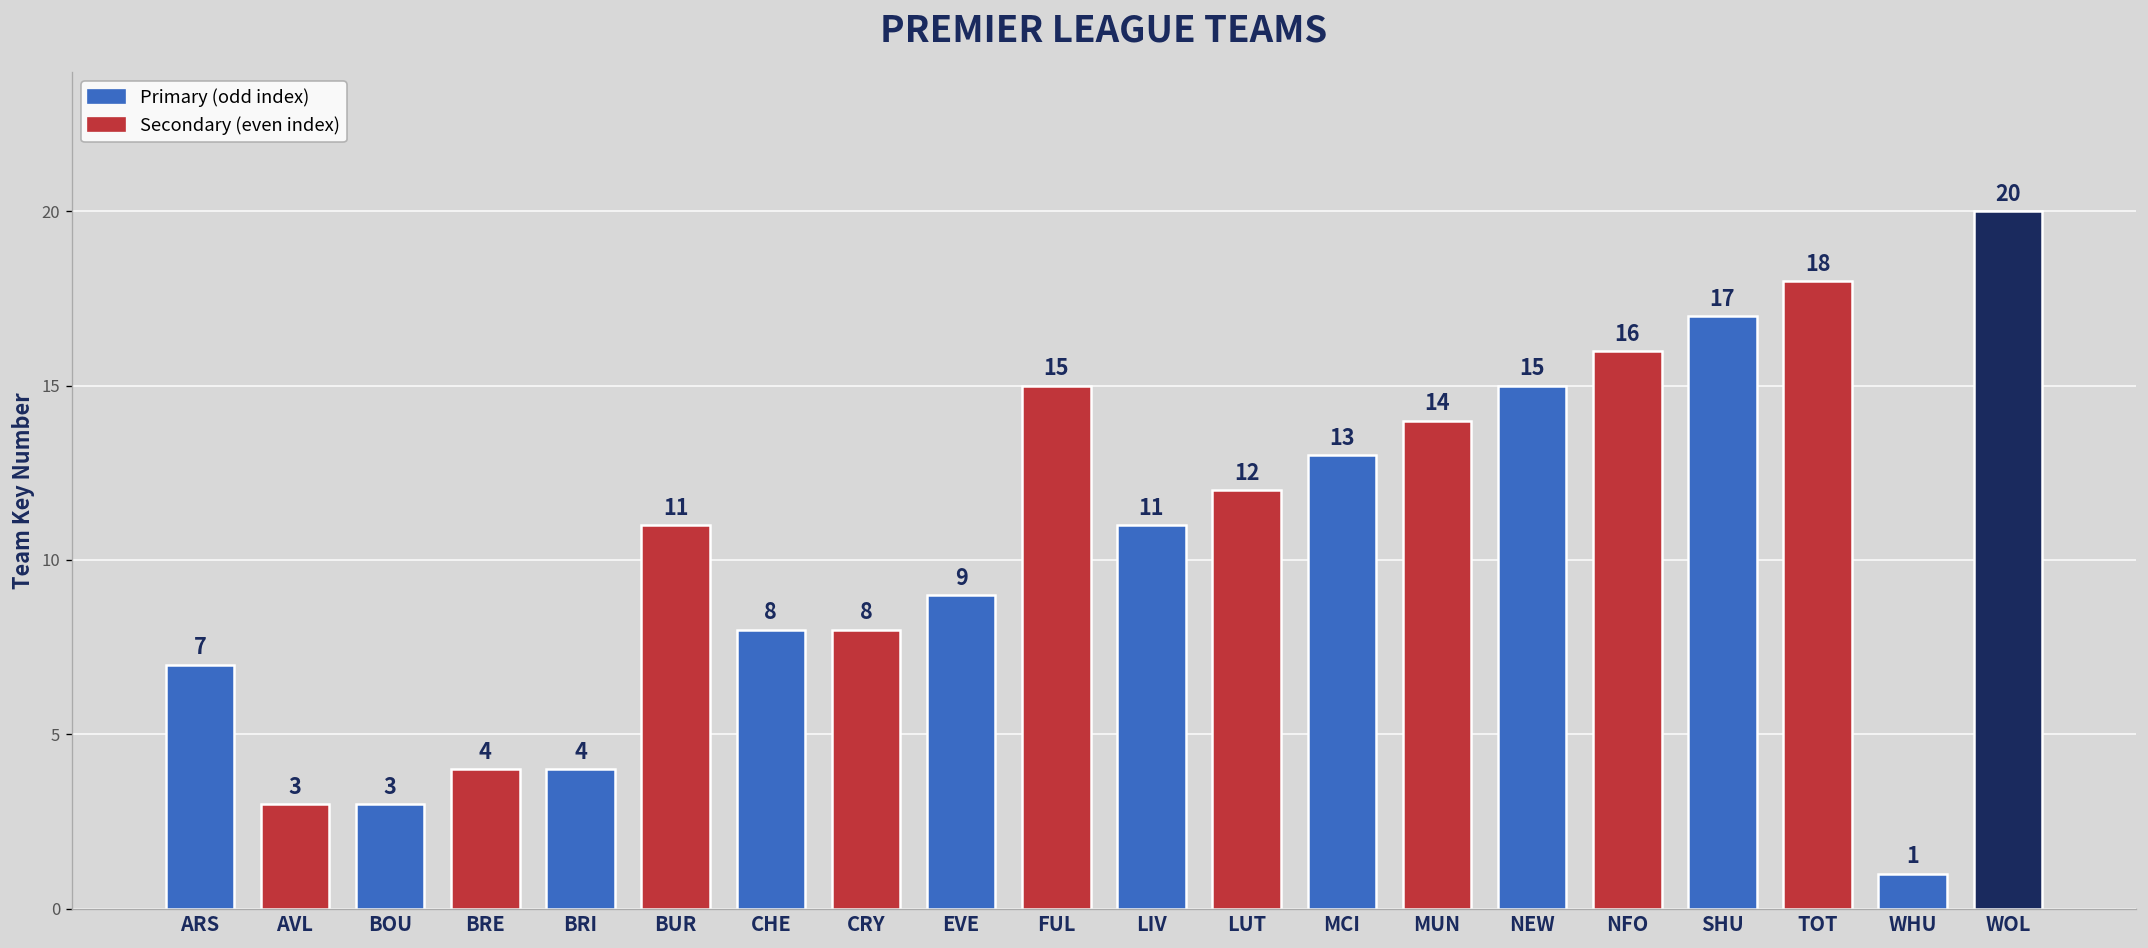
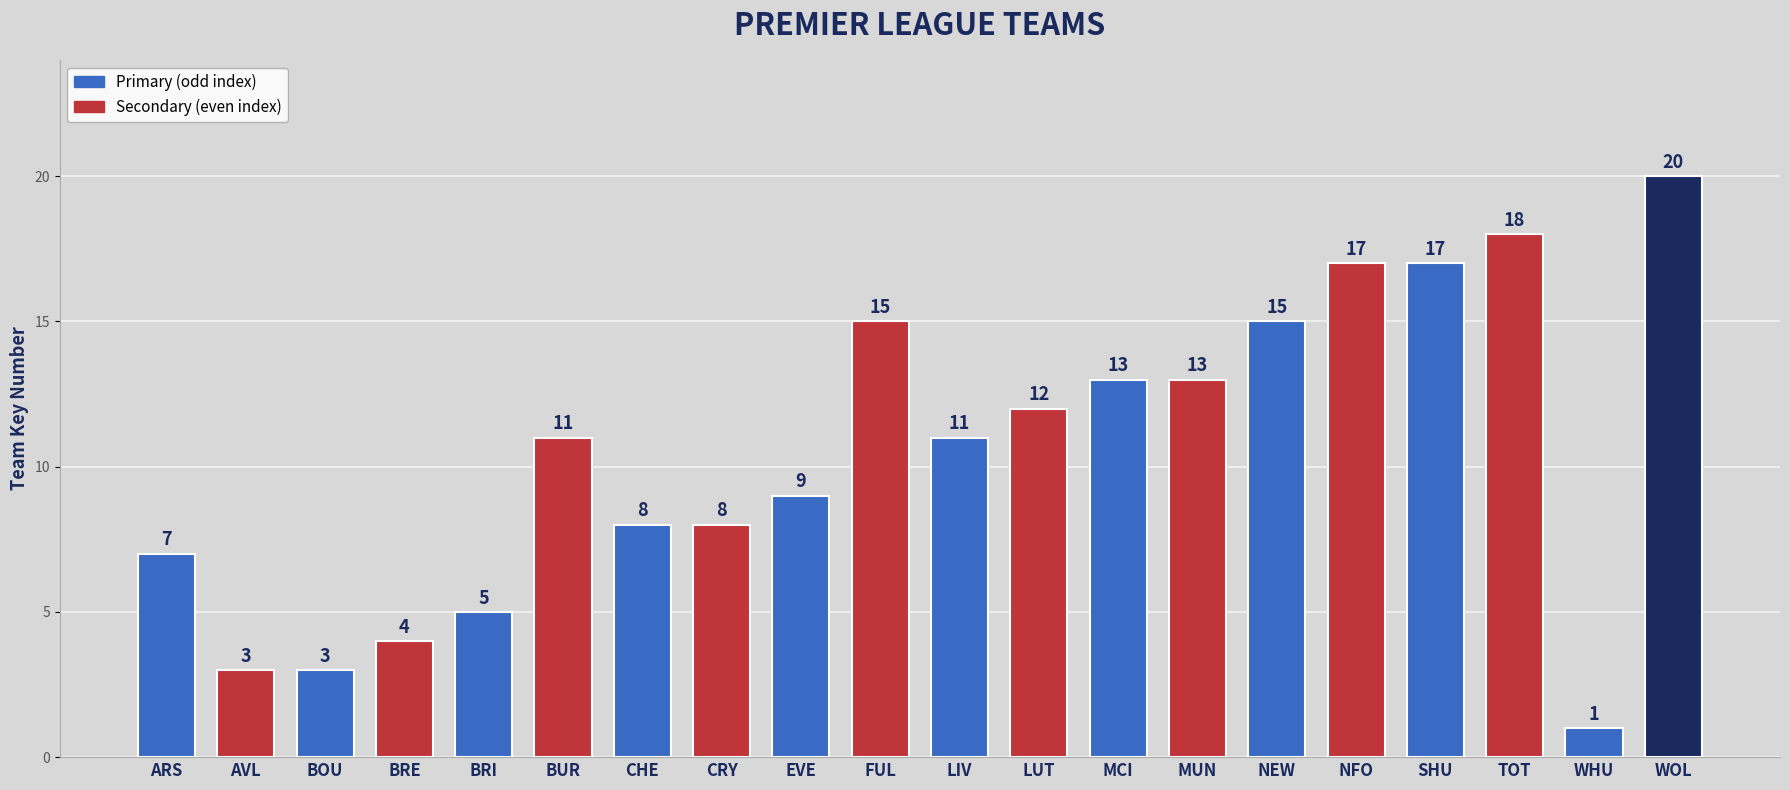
  {
    "ARS": 7,
    "AVL": 3,
    "BOU": 3,
    "BRE": 4,
-   "BRI": 4,
+   "BRI": 5,
    "BUR": 11,
    "CHE": 8,
    "CRY": 8,
    "EVE": 9,
    "FUL": 15,
    "LIV": 11,
    "LUT": 12,
    "MCI": 13,
-   "MUN": 14,
+   "MUN": 13,
    "NEW": 15,
-   "NFO": 16,
+   "NFO": 17,
    "SHU": 17,
    "TOT": 18,
    "WHU": 1,
    "WOL": 20
  }
